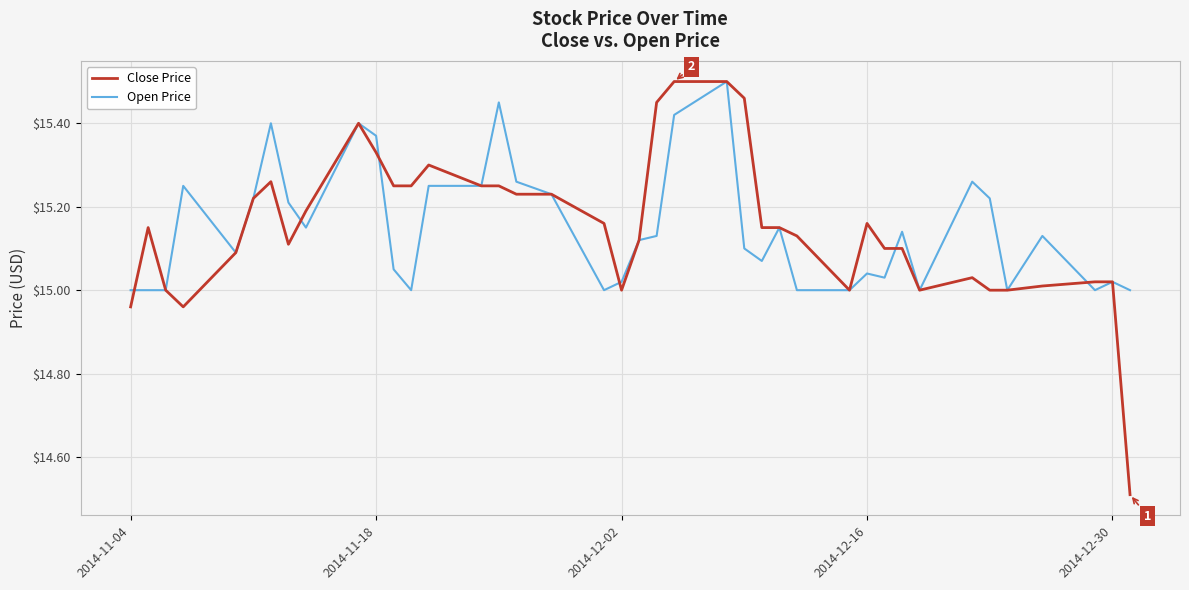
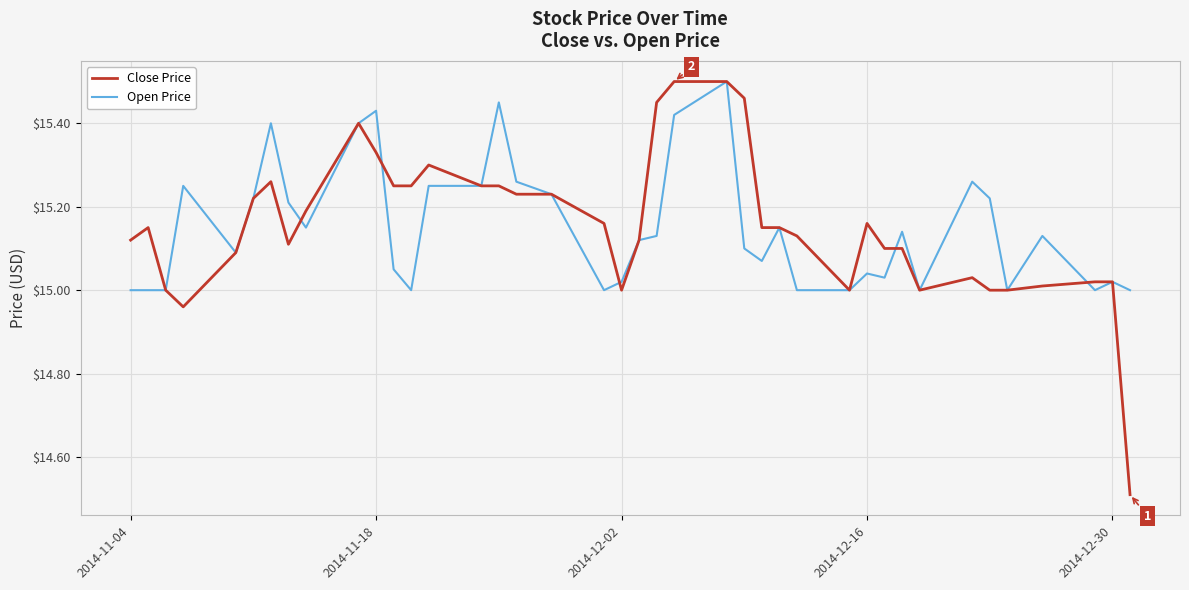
  {
    "Close Price": {
-     "2014-11-04": "$14.96",
+     "2014-11-04": "$15.12",
      "2014-11-18": "$15.33",
      "2014-12-02": "$15.00",
      "2014-12-16": "$15.16"
    },
    "Open Price": {
      "2014-11-04": "$15.00",
-     "2014-11-18": "$15.37",
+     "2014-11-18": "$15.43",
      "2014-12-02": "$15.02",
      "2014-12-16": "$15.04"
    }
  }
